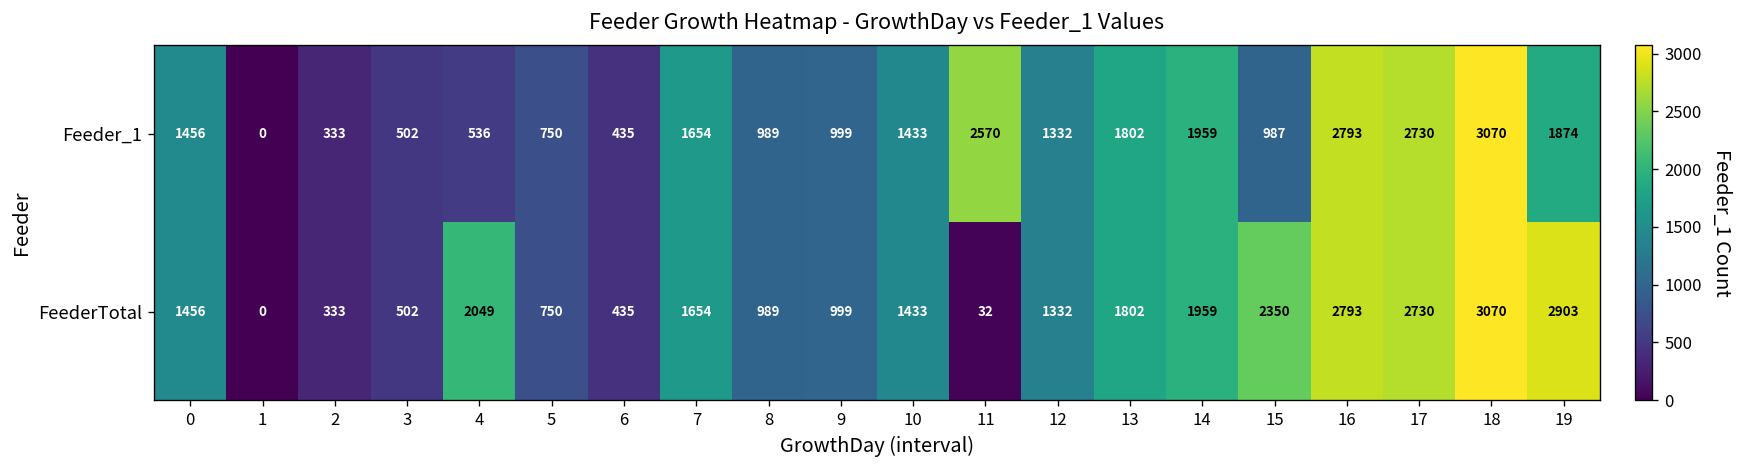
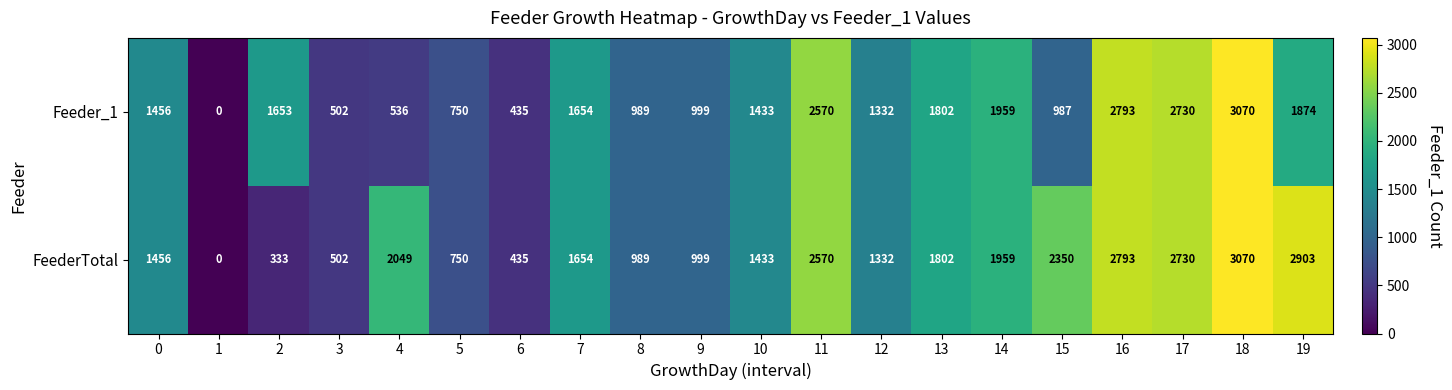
  {
    "Feeder_1": {
      "0": 1456,
      "1": 0,
-     "2": 333,
+     "2": 1653,
      "3": 502,
      "4": 536,
      "5": 750,
      "6": 435,
      "7": 1654,
      "8": 989,
      "9": 999,
      "10": 1433,
      "11": 2570,
      "12": 1332,
      "13": 1802,
      "14": 1959,
      "15": 987,
      "16": 2793,
      "17": 2730,
      "18": 3070,
      "19": 1874
    },
    "FeederTotal": {
      "0": 1456,
      "1": 0,
      "2": 333,
      "3": 502,
      "4": 2049,
      "5": 750,
      "6": 435,
      "7": 1654,
      "8": 989,
      "9": 999,
      "10": 1433,
-     "11": 32,
+     "11": 2570,
      "12": 1332,
      "13": 1802,
      "14": 1959,
      "15": 2350,
      "16": 2793,
      "17": 2730,
      "18": 3070,
      "19": 2903
    }
  }
